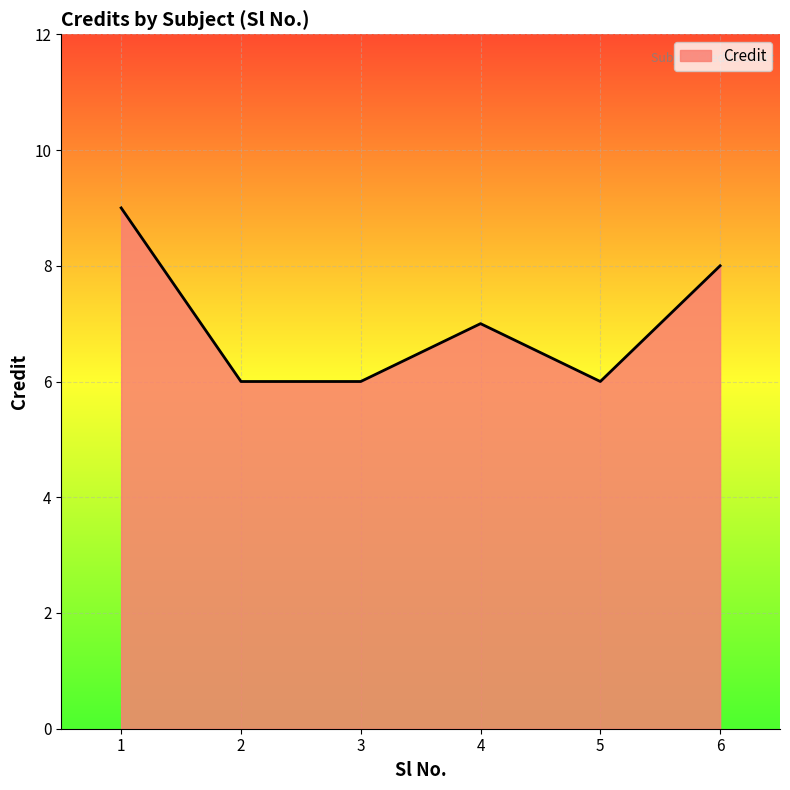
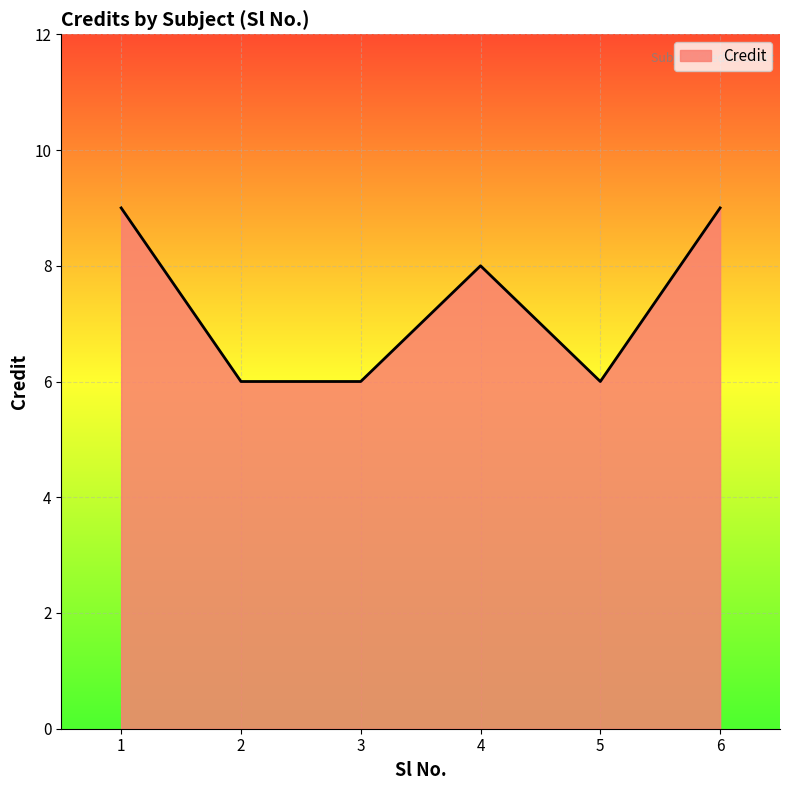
  {
    "1": 9,
    "2": 6,
    "3": 6,
-   "4": 7,
+   "4": 8,
    "5": 6,
-   "6": 8
+   "6": 9
  }
